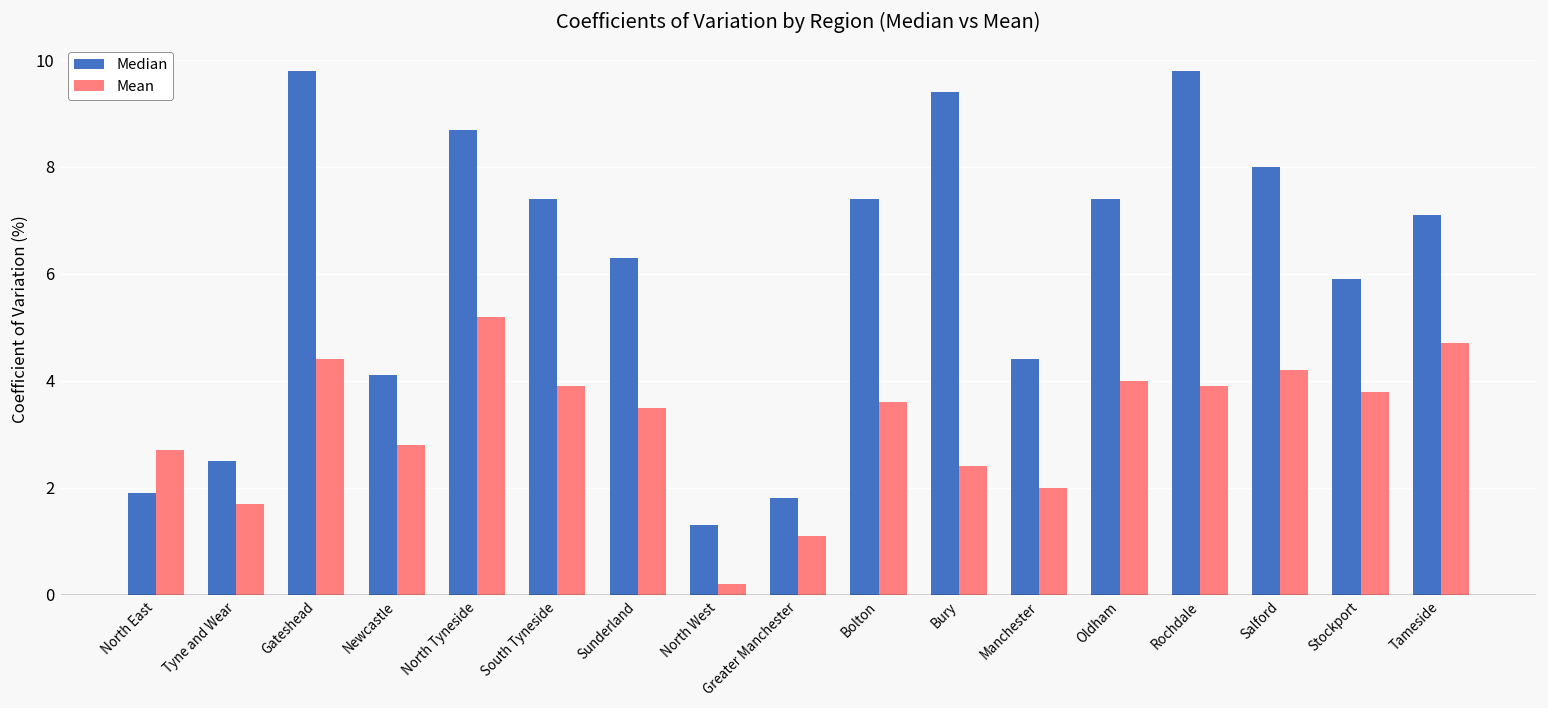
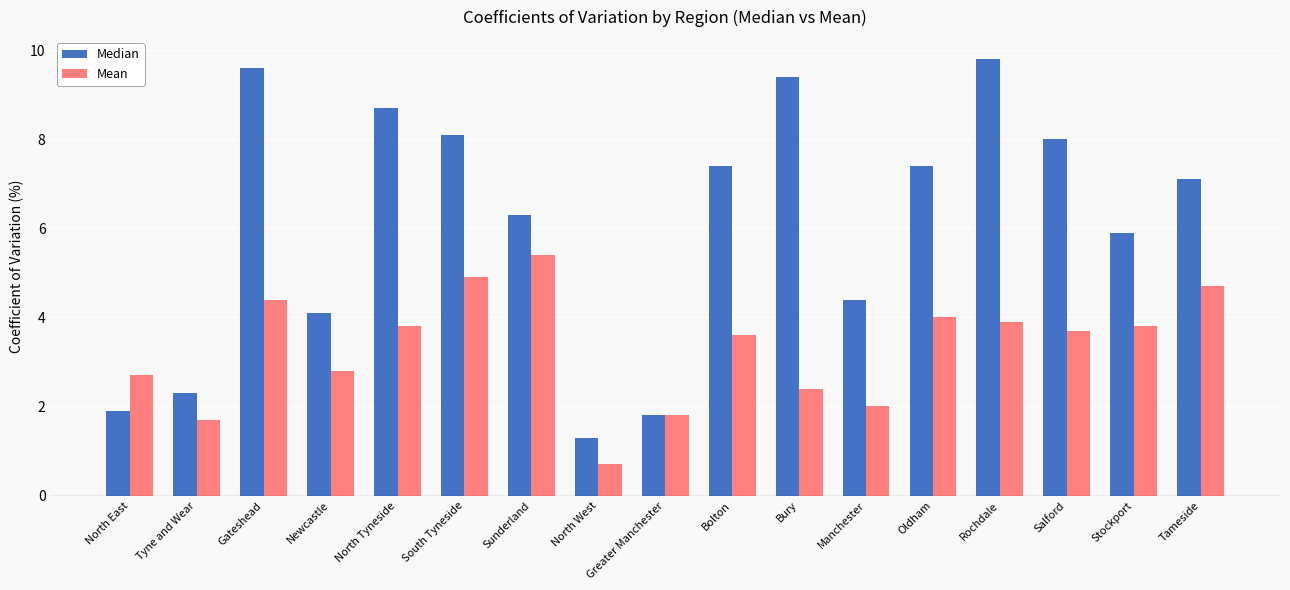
  {
    "Median": {
      "North East": 1.9,
-     "Tyne and Wear": 2.5,
-     "Gateshead": 9.8,
+     "Tyne and Wear": 2.3,
+     "Gateshead": 9.6,
      "Newcastle": 4.1,
      "North Tyneside": 8.7,
-     "South Tyneside": 7.4,
+     "South Tyneside": 8.1,
      "Sunderland": 6.3,
      "North West": 1.3,
      "Greater Manchester": 1.8,
      "Bolton": 7.4,
      "Bury": 9.4,
      "Manchester": 4.4,
      "Oldham": 7.4,
      "Rochdale": 9.8,
      "Salford": 8.0,
      "Stockport": 5.9,
      "Tameside": 7.1
    },
    "Mean": {
      "North East": 2.7,
      "Tyne and Wear": 1.7,
      "Gateshead": 4.4,
      "Newcastle": 2.8,
-     "North Tyneside": 5.2,
-     "South Tyneside": 3.9,
-     "Sunderland": 3.5,
-     "North West": 0.2,
-     "Greater Manchester": 1.1,
+     "North Tyneside": 3.8,
+     "South Tyneside": 4.9,
+     "Sunderland": 5.4,
+     "North West": 0.7,
+     "Greater Manchester": 1.8,
      "Bolton": 3.6,
      "Bury": 2.4,
      "Manchester": 2.0,
      "Oldham": 4.0,
      "Rochdale": 3.9,
-     "Salford": 4.2,
+     "Salford": 3.7,
      "Stockport": 3.8,
      "Tameside": 4.7
    }
  }
